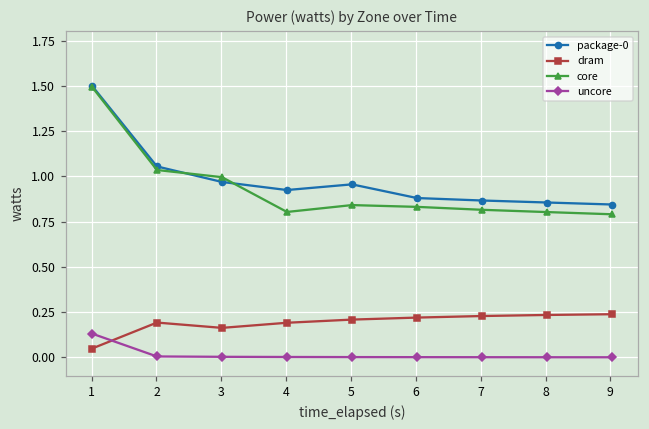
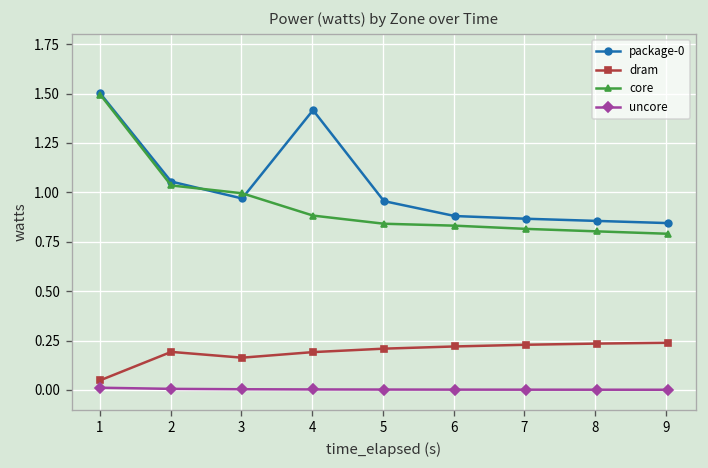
  {
    "package-0": {
      "2": 1.05,
      "3": 0.97,
-     "4": 0.92,
+     "4": 1.42,
      "5": 0.96,
      "6": 0.88
    },
    "dram": {
      "1": 0.05,
      "2": 0.19,
      "3": 0.16,
      "4": 0.19,
      "5": 0.21,
      "6": 0.22
    },
    "core": {
      "2": 1.04,
      "3": 1.00,
-     "4": 0.80,
+     "4": 0.88,
      "5": 0.84,
      "6": 0.83
    },
    "uncore": {
-     "1": 0.13,
+     "1": 0.01,
      "2": 0.01,
      "3": 0.00,
      "4": 0.00,
      "5": 0.00,
      "6": 0.00
    }
  }
